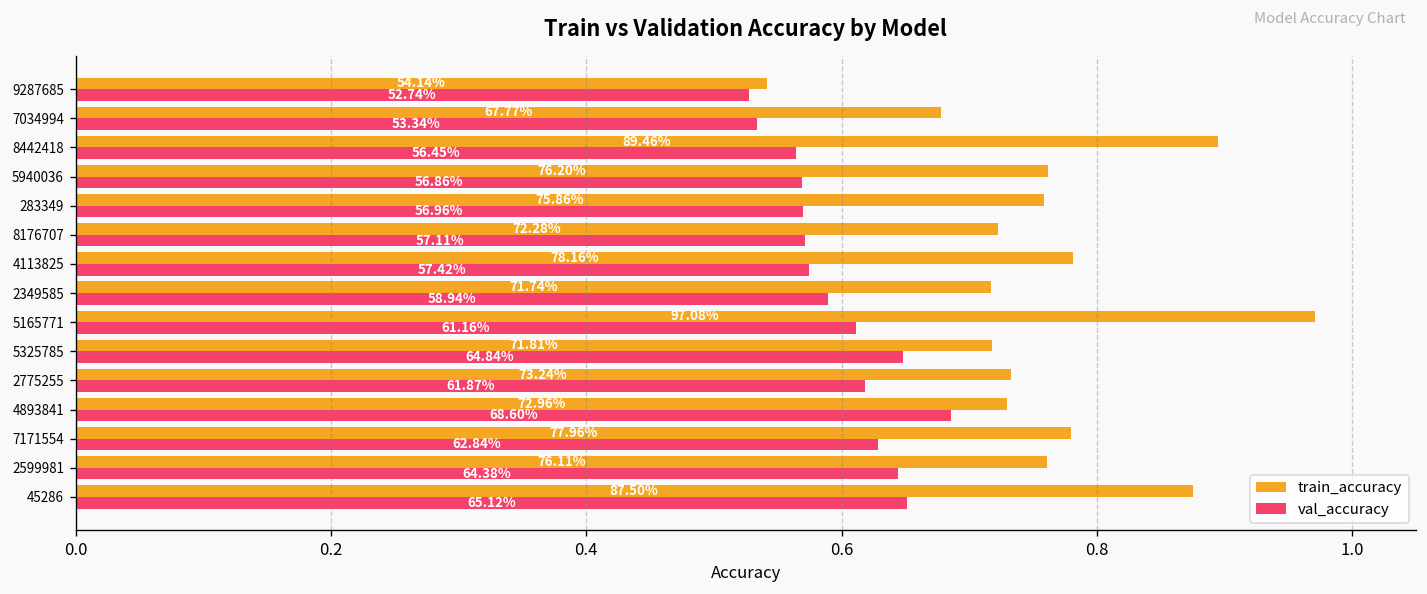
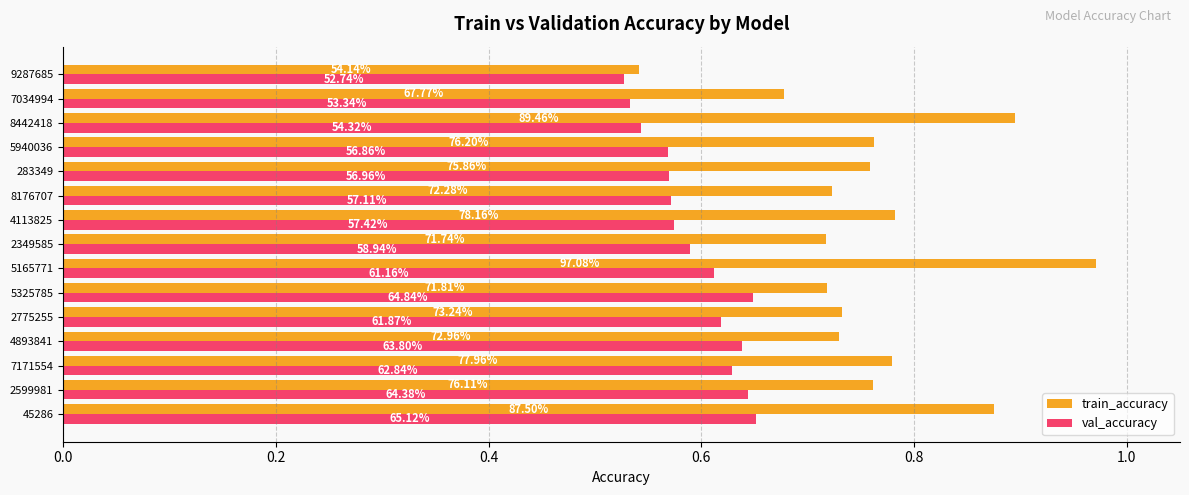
  {
    "train_accuracy": {
      "7034994": "67.77%",
      "8442418": "89.46%",
      "5940036": "76.20%",
      "283349": "75.86%",
      "8176707": "72.28%",
      "4113825": "78.16%",
      "2349585": "71.74%",
      "5165771": "97.08%",
      "5325785": "71.81%",
      "2775255": "73.24%",
      "4893841": "72.96%",
      "7171554": "77.96%",
      "2599981": "76.11%",
      "45286": "87.50%"
    },
    "val_accuracy": {
      "7034994": "53.34%",
-     "8442418": "56.45%",
+     "8442418": "54.32%",
      "5940036": "56.86%",
      "283349": "56.96%",
      "8176707": "57.11%",
      "4113825": "57.42%",
      "2349585": "58.94%",
      "5165771": "61.16%",
      "5325785": "64.84%",
      "2775255": "61.87%",
-     "4893841": "68.60%",
+     "4893841": "63.80%",
      "7171554": "62.84%",
      "2599981": "64.38%",
      "45286": "65.12%"
    }
  }
